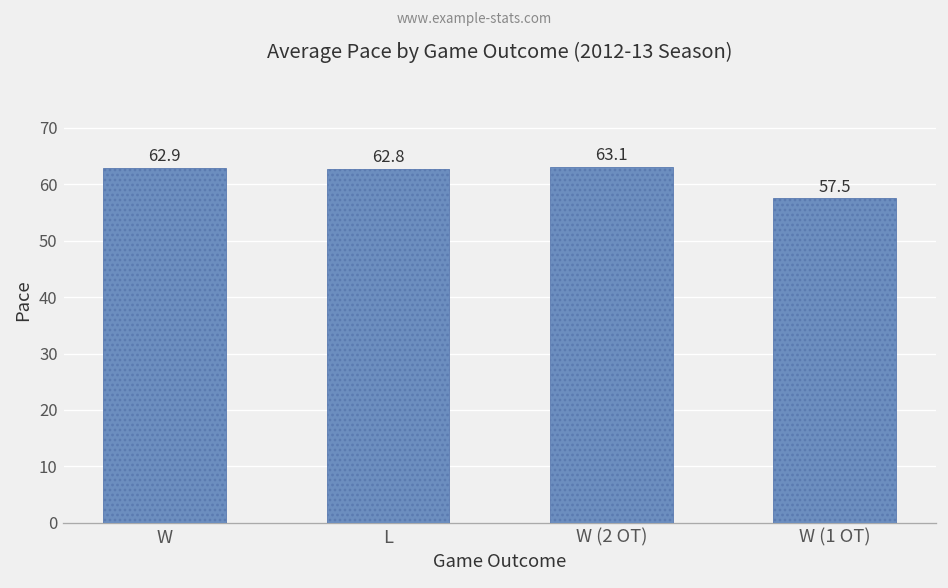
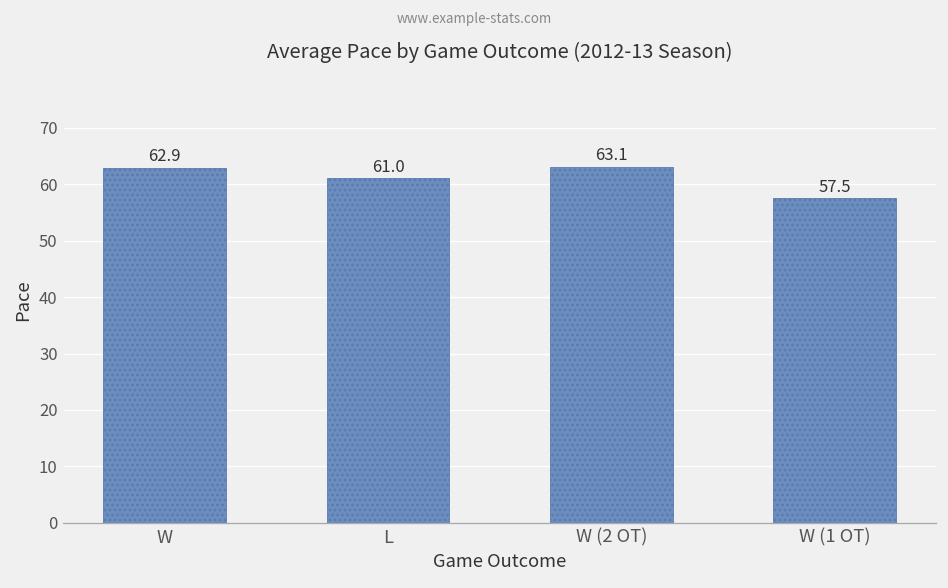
  {
    "W": 62.9,
-   "L": 62.8,
+   "L": 61.0,
    "W (2 OT)": 63.1,
    "W (1 OT)": 57.5
  }
